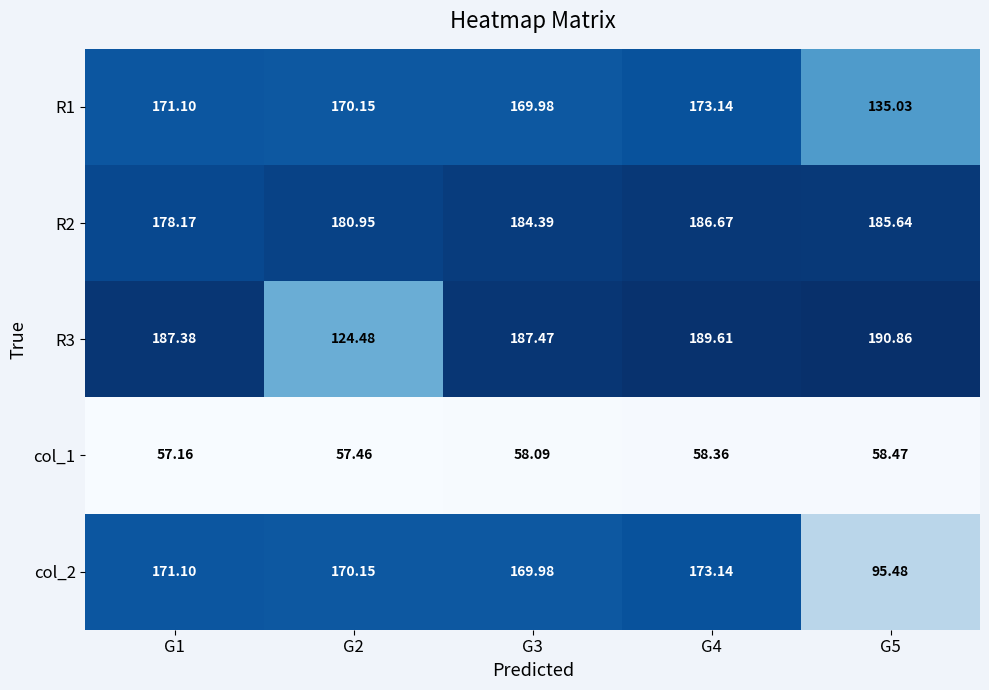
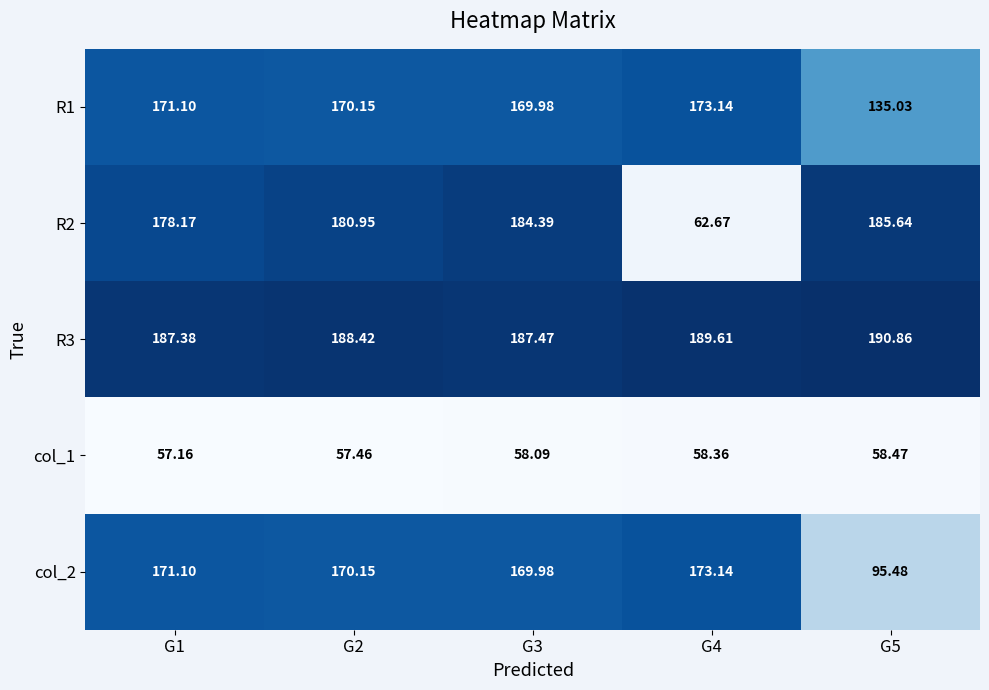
  {
    "R1": {
      "G1": 171.10,
      "G2": 170.15,
      "G3": 169.98,
      "G4": 173.14,
      "G5": 135.03
    },
    "R2": {
      "G1": 178.17,
      "G2": 180.95,
      "G3": 184.39,
-     "G4": 186.67,
+     "G4": 62.67,
      "G5": 185.64
    },
    "R3": {
      "G1": 187.38,
-     "G2": 124.48,
+     "G2": 188.42,
      "G3": 187.47,
      "G4": 189.61,
      "G5": 190.86
    },
    "col_1": {
      "G1": 57.16,
      "G2": 57.46,
      "G3": 58.09,
      "G4": 58.36,
      "G5": 58.47
    },
    "col_2": {
      "G1": 171.10,
      "G2": 170.15,
      "G3": 169.98,
      "G4": 173.14,
      "G5": 95.48
    }
  }
